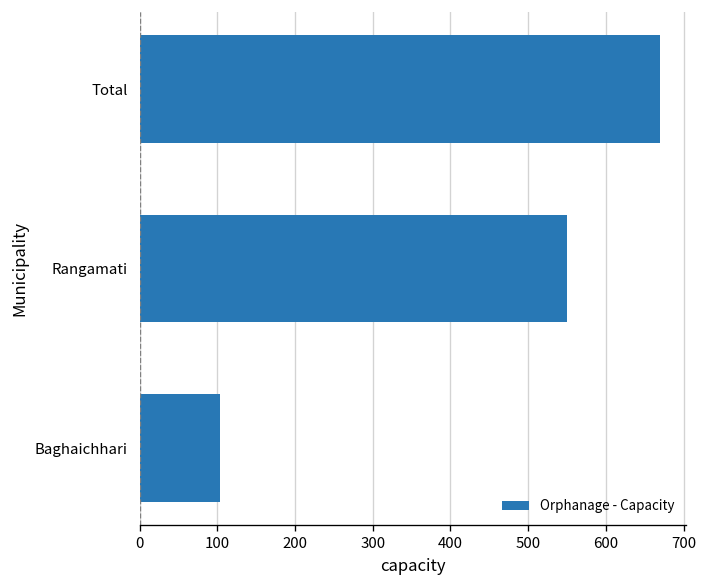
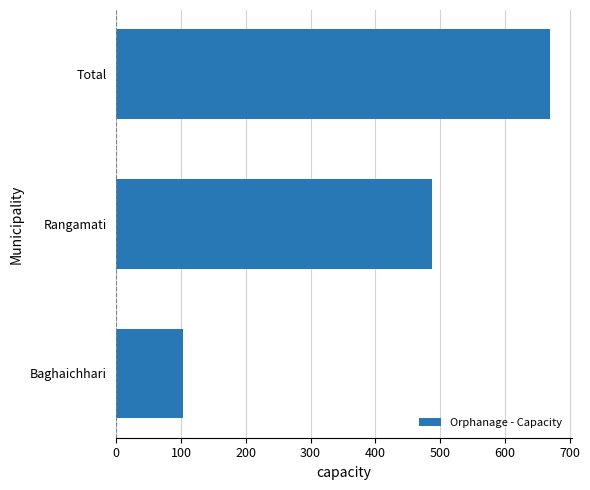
  {
    "Total": 670,
-   "Rangamati": 550,
+   "Rangamati": 490,
    "Baghaichhari": 100
  }
